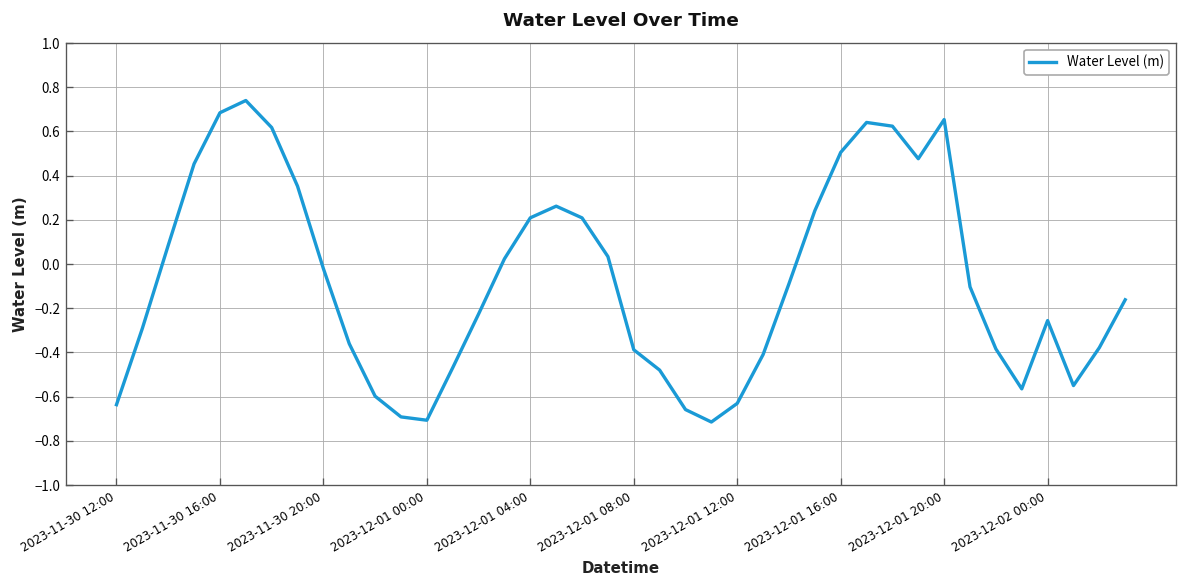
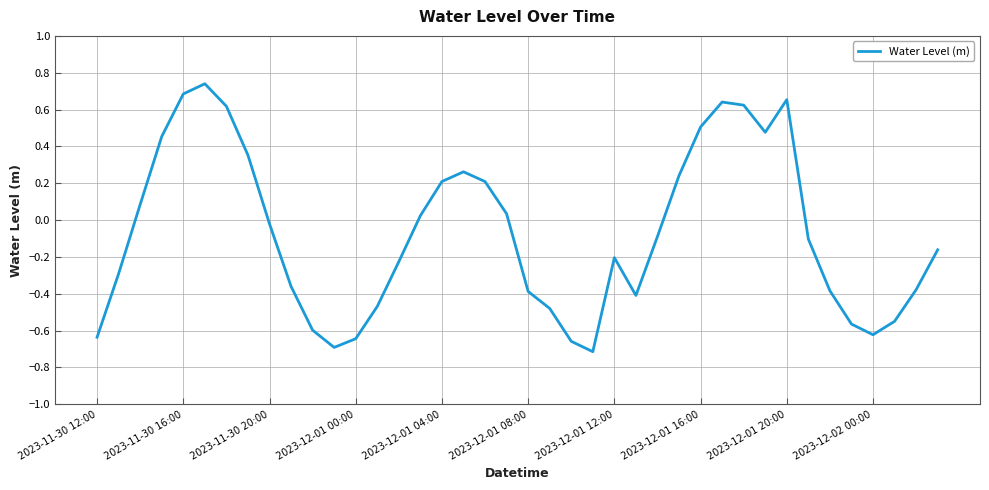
  {
    "2023-11-30 12:00": -0.64,
    "2023-11-30 16:00": 0.68,
    "2023-11-30 20:00": -0.02,
-   "2023-12-01 00:00": -0.71,
+   "2023-12-01 00:00": -0.64,
    "2023-12-01 04:00": 0.21,
    "2023-12-01 08:00": -0.39,
-   "2023-12-01 12:00": -0.63,
+   "2023-12-01 12:00": -0.20,
    "2023-12-01 16:00": 0.51,
    "2023-12-01 20:00": 0.65,
-   "2023-12-02 00:00": -0.26
+   "2023-12-02 00:00": -0.62
  }
